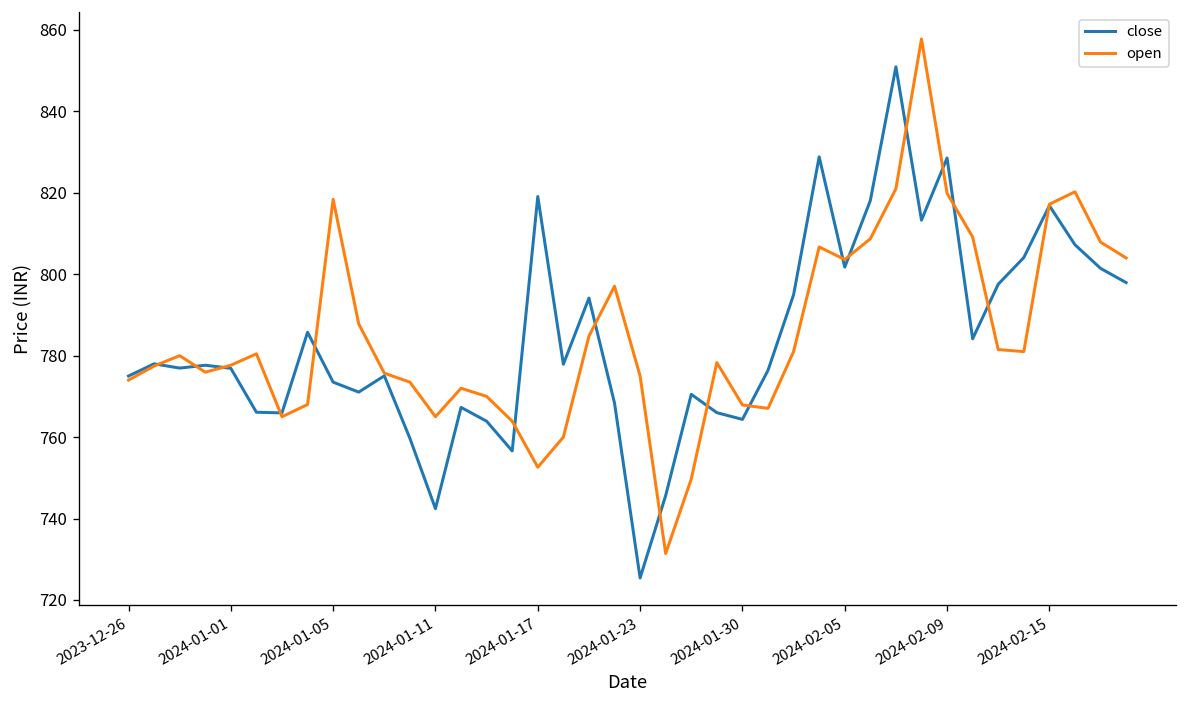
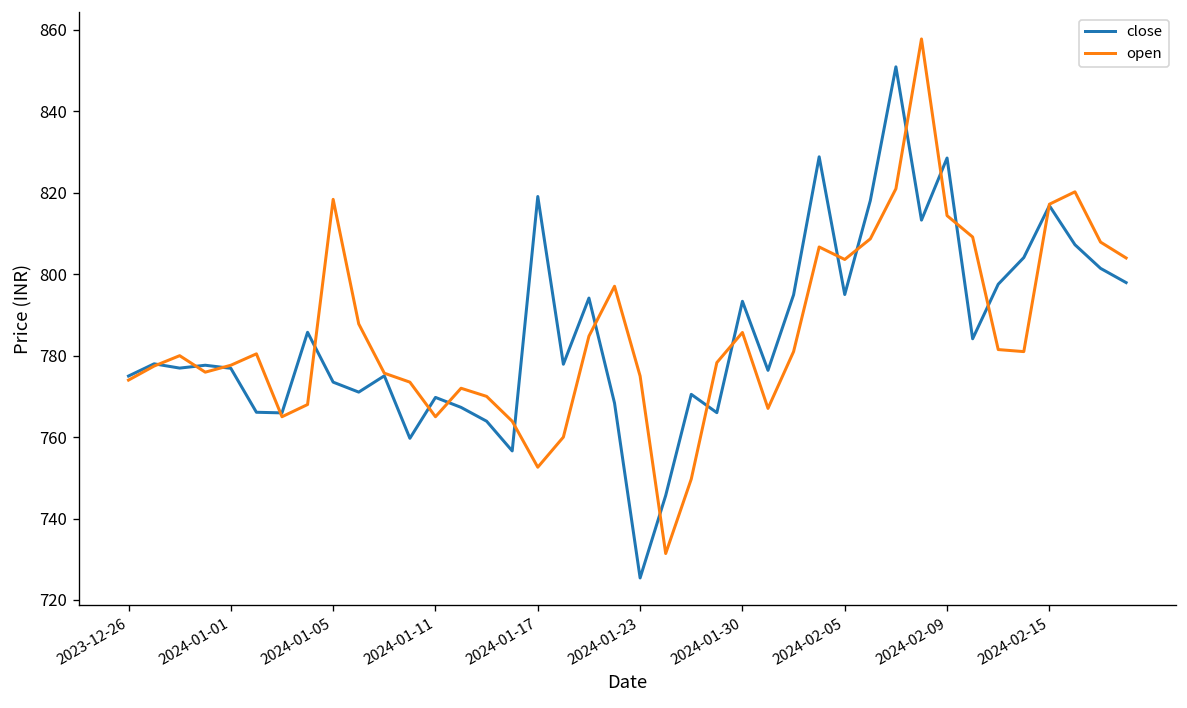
  {
    "close": {
      "2023-12-26": 775,
      "2024-01-05": 774,
-     "2024-01-11": 742,
+     "2024-01-11": 770,
      "2024-01-17": 819,
      "2024-01-23": 725,
-     "2024-01-30": 764,
-     "2024-02-05": 802,
+     "2024-01-30": 793,
+     "2024-02-05": 795,
      "2024-02-09": 829
    },
    "open": {
      "2023-12-26": 774,
      "2024-01-05": 818,
      "2024-01-11": 765,
      "2024-01-17": 753,
      "2024-01-23": 775,
-     "2024-01-30": 768,
+     "2024-01-30": 786,
      "2024-02-05": 804,
-     "2024-02-09": 820
+     "2024-02-09": 814
    }
  }
